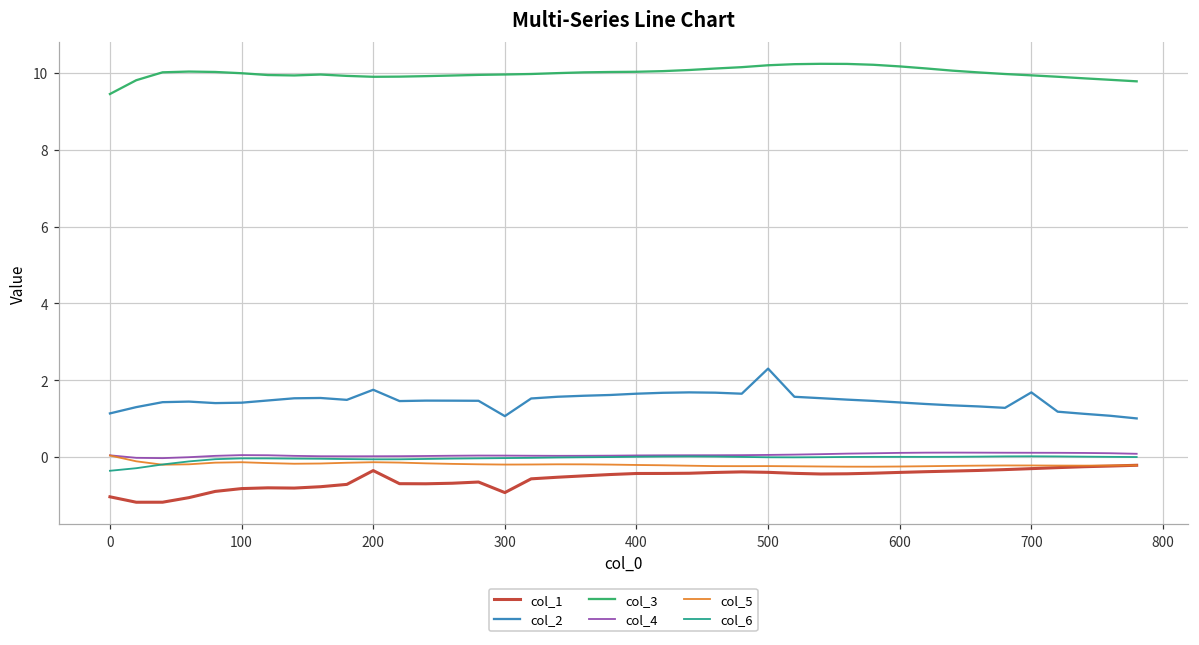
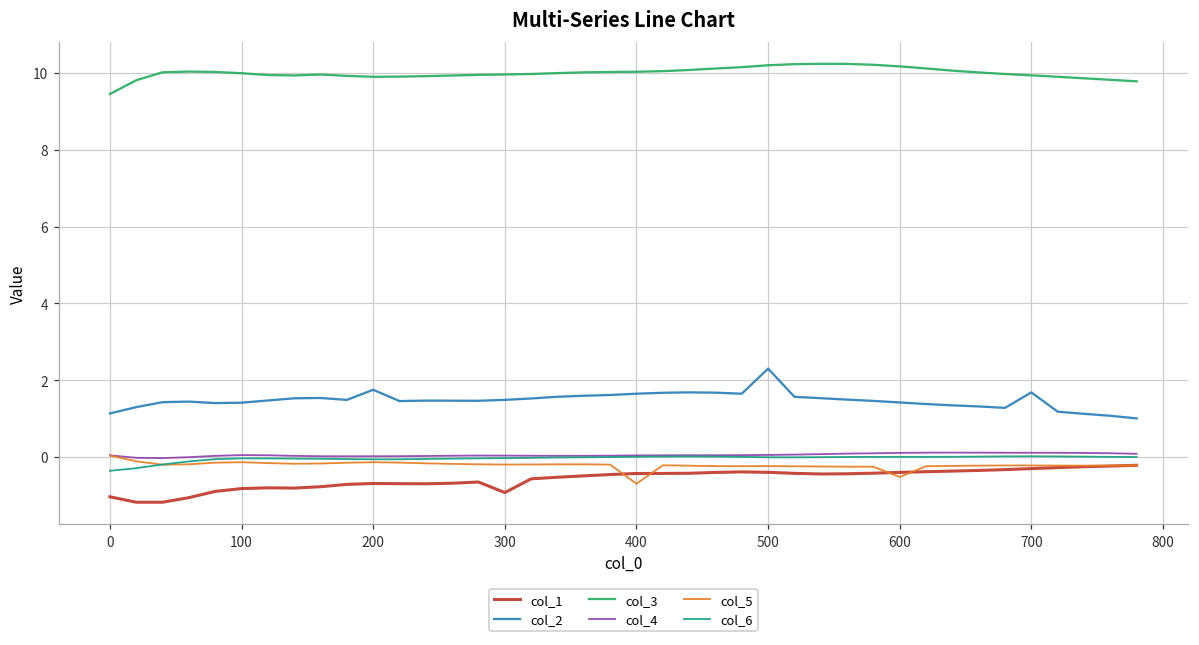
  {
    "col_1": {
      "0": -1.0,
      "100": -0.8,
-     "200": -0.4,
+     "200": -0.7,
      "300": -0.9,
      "400": -0.4,
      "500": -0.4,
      "600": -0.4,
      "700": -0.3
    },
    "col_2": {
      "0": 1.1,
      "100": 1.4,
      "200": 1.8,
-     "300": 1.1,
+     "300": 1.5,
      "400": 1.6,
      "500": 2.3,
      "600": 1.4,
      "700": 1.7
    },
    "col_4": {
      "100": 0.1,
      "200": 0.0,
      "600": 0.1,
      "700": 0.1
    },
    "col_5": {
      "100": -0.1,
      "200": -0.1,
      "300": -0.2,
-     "400": -0.2,
+     "400": -0.7,
      "500": -0.2,
-     "600": -0.2,
+     "600": -0.5,
      "700": -0.2
    }
  }
